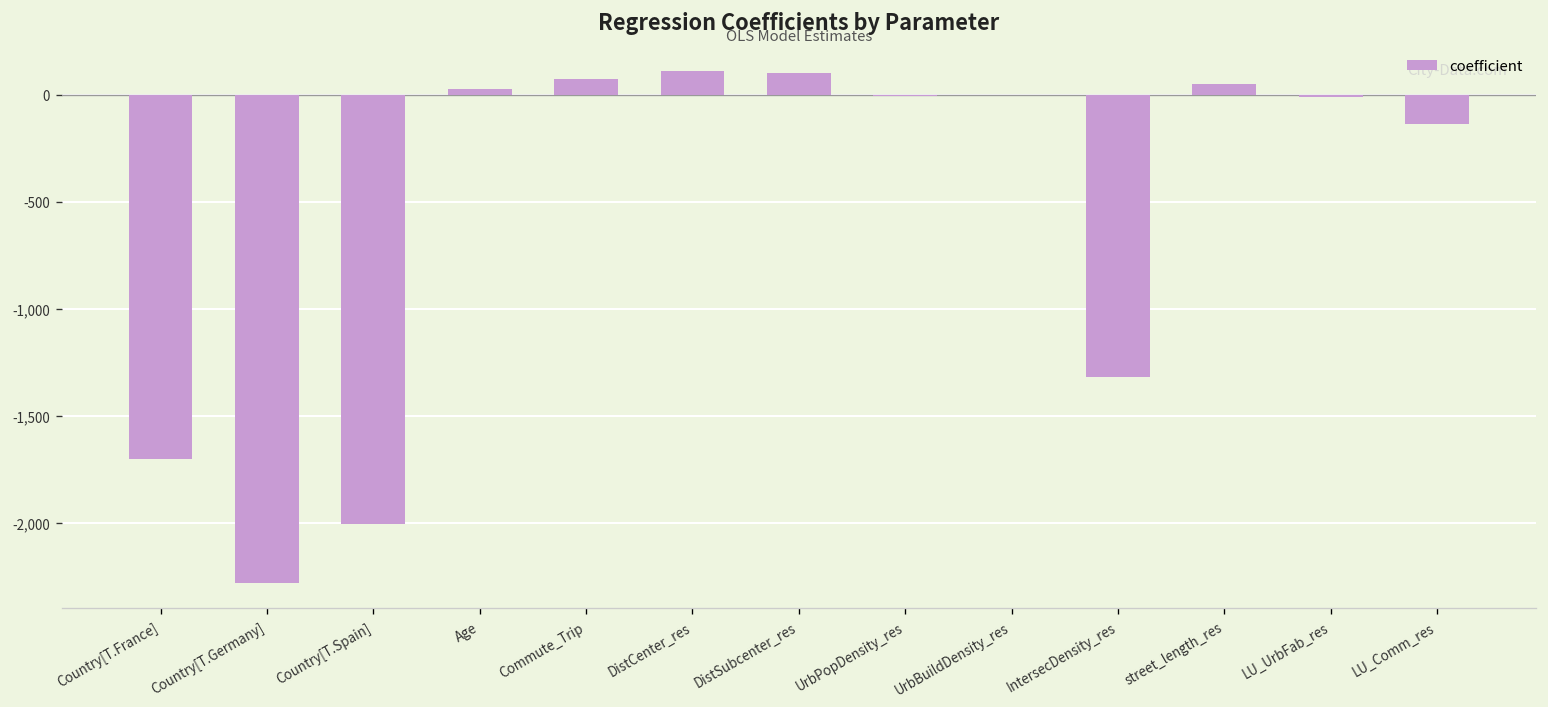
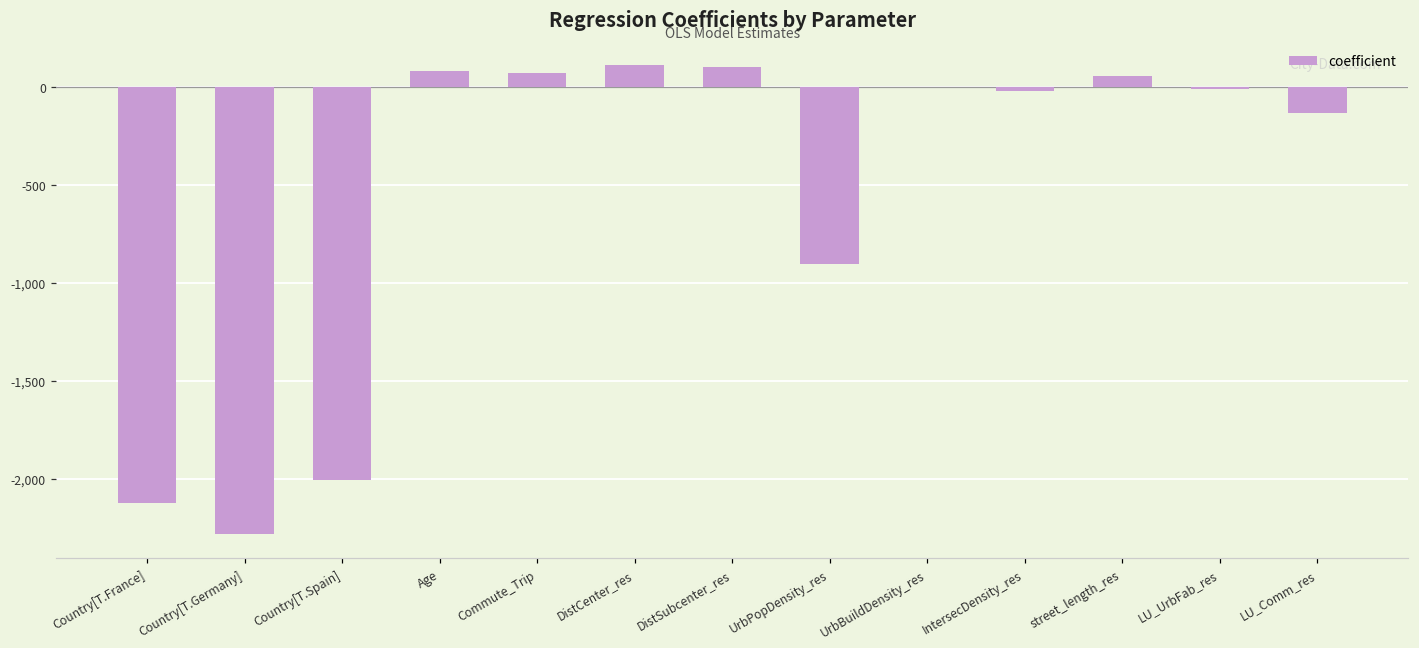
  {
-   "Country[T.France]": "-1,710",
+   "Country[T.France]": "-2,120",
    "Country[T.Germany]": "-2,280",
    "Country[T.Spain]": "-2,010",
-   "Age": "30",
+   "Age": "80",
    "Commute_Trip": "70",
    "DistCenter_res": "110",
    "DistSubcenter_res": "100",
-   "UrbPopDensity_res": "0",
-   "IntersecDensity_res": "-1,320",
+   "UrbPopDensity_res": "-910",
+   "IntersecDensity_res": "-20",
    "street_length_res": "50",
    "LU_Comm_res": "-140"
  }
